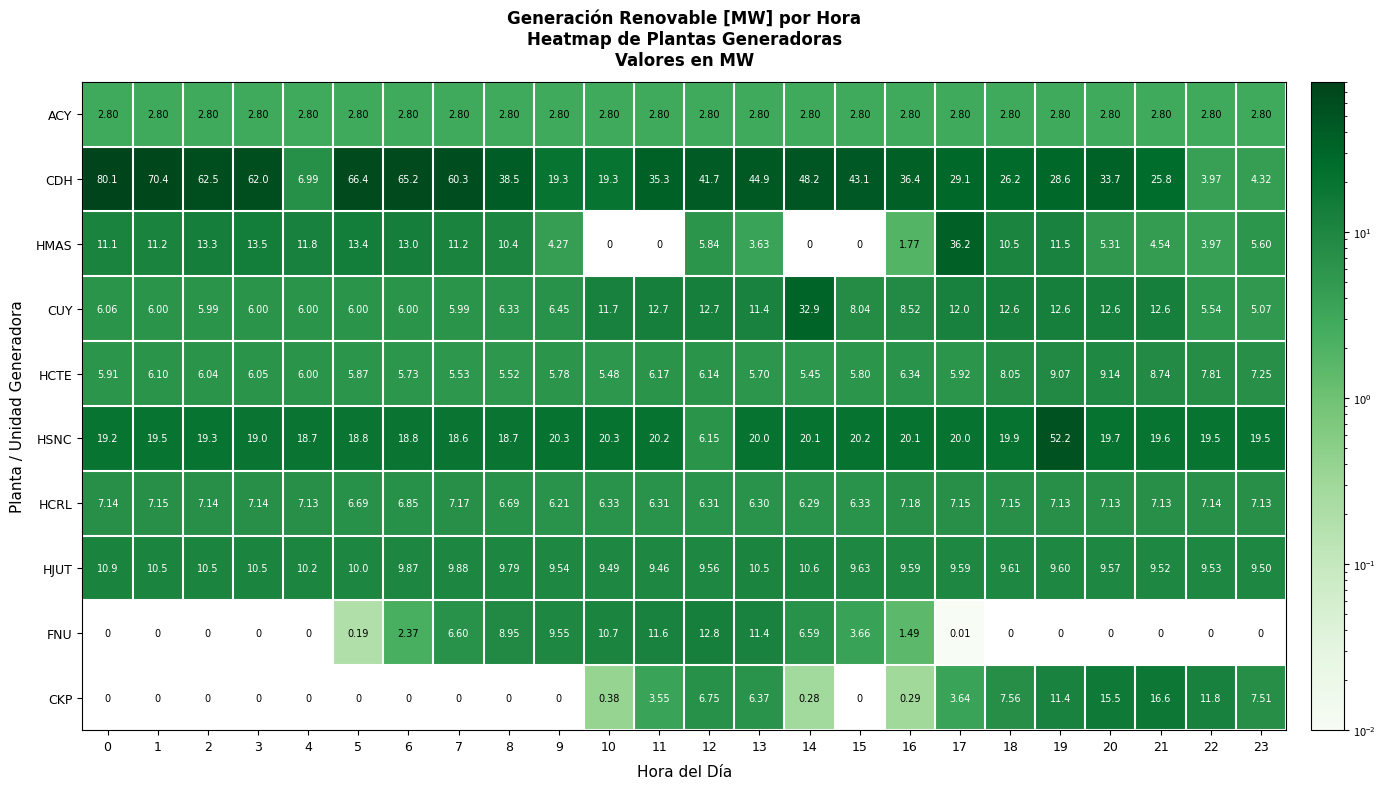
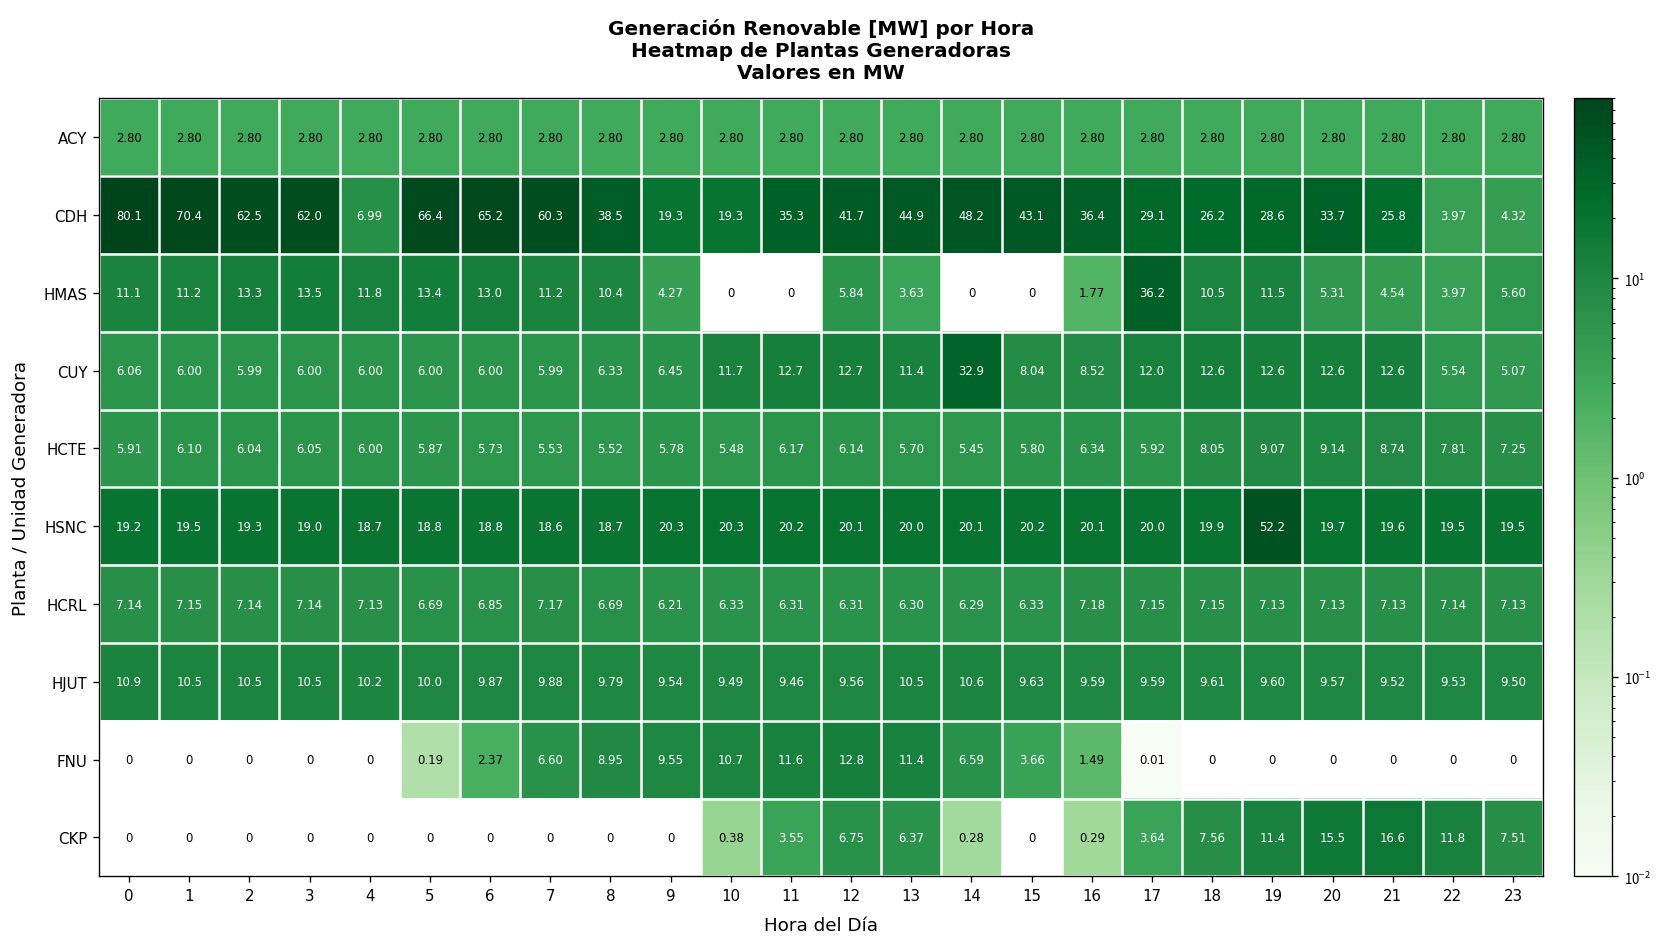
  {
    "HSNC": {
      "0": 19.2,
      "1": 19.5,
      "2": 19.3,
      "3": 19.0,
      "4": 18.7,
      "5": 18.8,
      "6": 18.8,
      "7": 18.6,
      "8": 18.7,
      "9": 20.3,
      "10": 20.3,
      "11": 20.2,
-     "12": 6.15,
+     "12": 20.1,
      "13": 20.0,
      "14": 20.1,
      "15": 20.2,
      "16": 20.1,
      "17": 20.0,
      "18": 19.9,
      "19": 52.2,
      "20": 19.7,
      "21": 19.6,
      "22": 19.5,
      "23": 19.5
    }
  }
